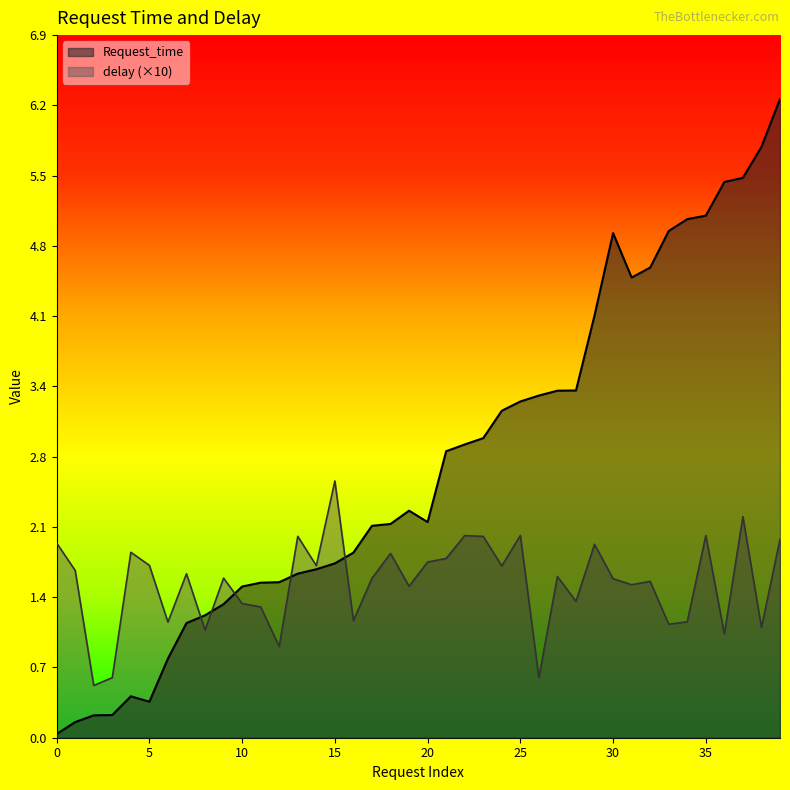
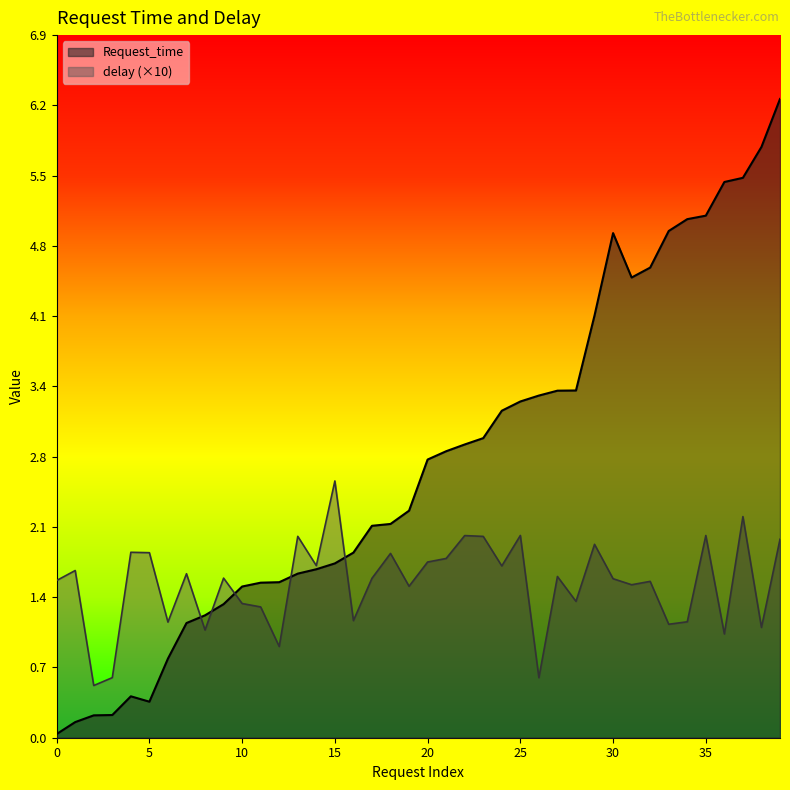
  {
    "Request_time": {
      "0": 0.04,
      "5": 0.35,
      "10": 1.48,
      "15": 1.71,
-     "20": 2.11,
+     "20": 2.72,
      "25": 3.29,
      "30": 4.94,
      "35": 5.11
    },
    "delay (×10)": {
-     "0": 1.91,
-     "5": 1.69,
+     "0": 1.54,
+     "5": 1.81,
      "10": 1.31,
      "15": 2.51,
      "20": 1.72,
      "25": 1.98,
      "30": 1.56,
      "35": 1.98
    }
  }
